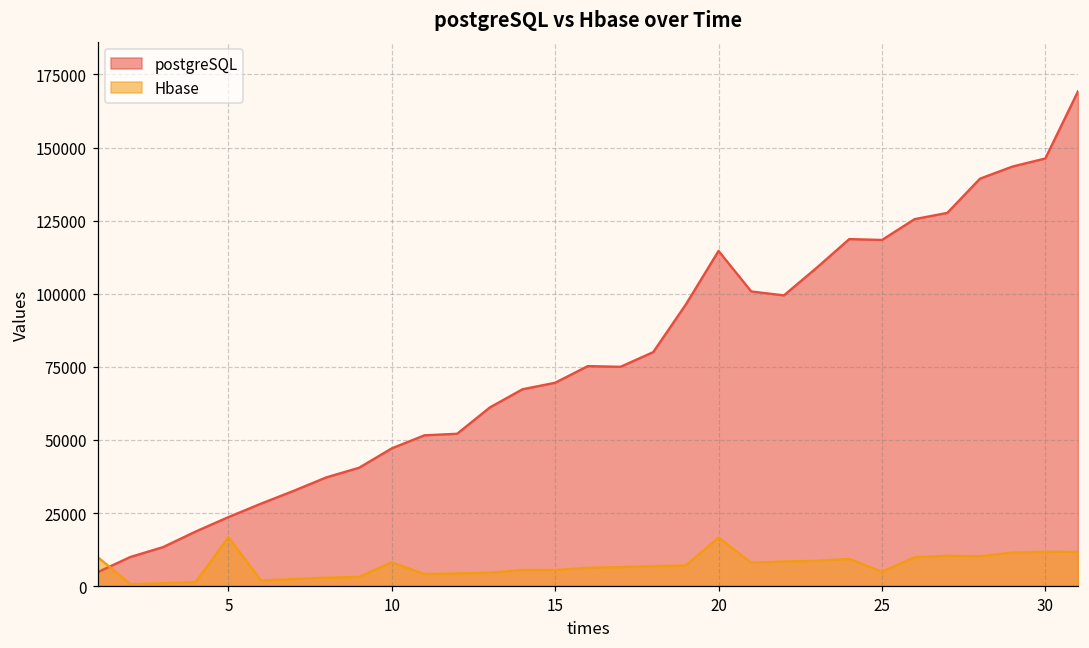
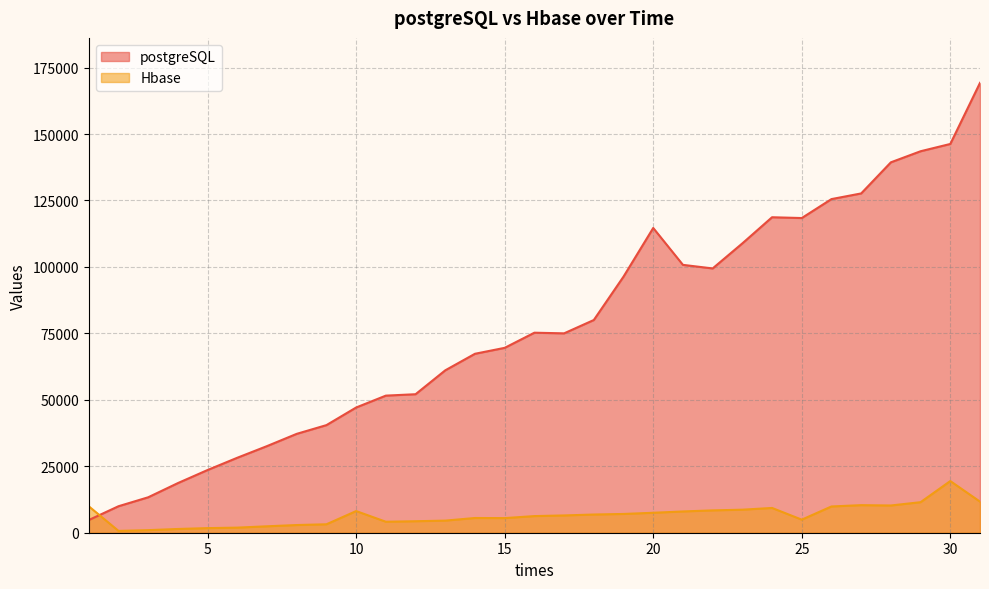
  {
    "postgreSQL": {
      "5": 24000,
      "10": 47000,
      "15": 70000,
      "20": 115000,
      "25": 118000,
      "30": 146000
    },
    "Hbase": {
-     "5": 17000,
+     "5": 2000,
      "10": 8000,
      "15": 6000,
-     "20": 17000,
+     "20": 8000,
      "25": 5000,
-     "30": 12000
+     "30": 19000
    }
  }
